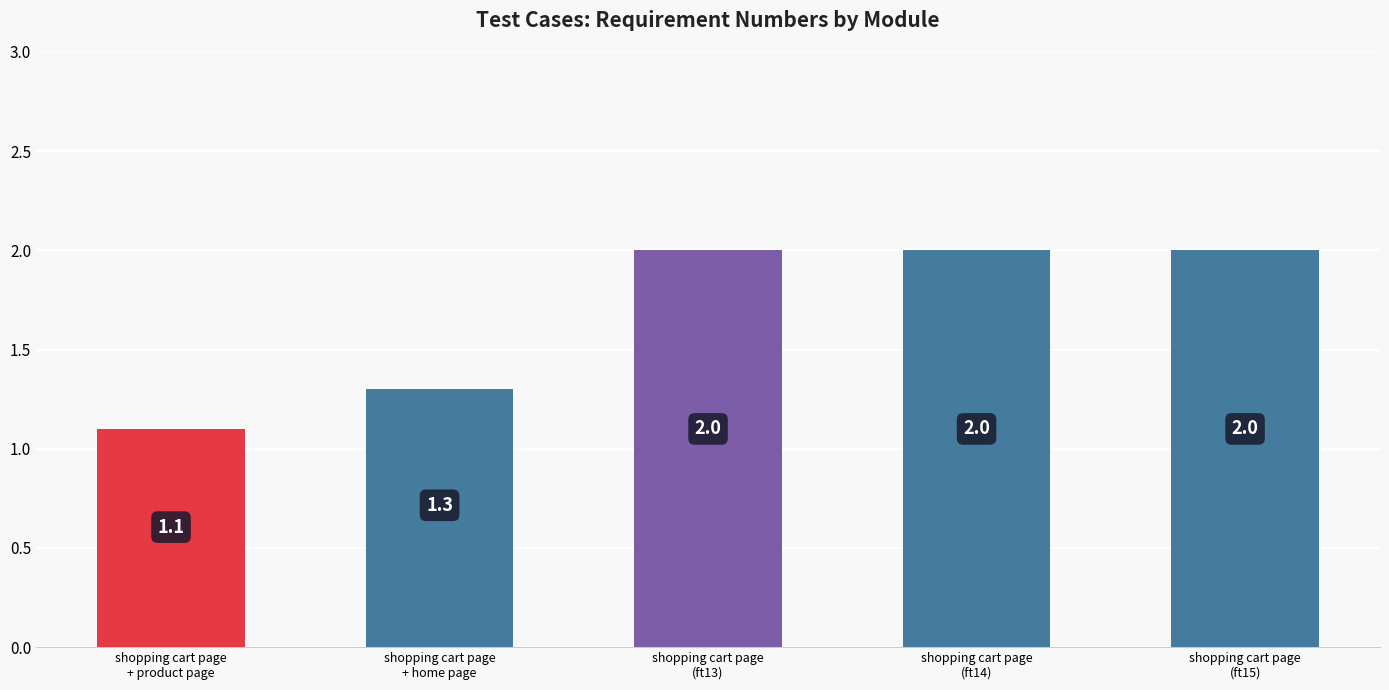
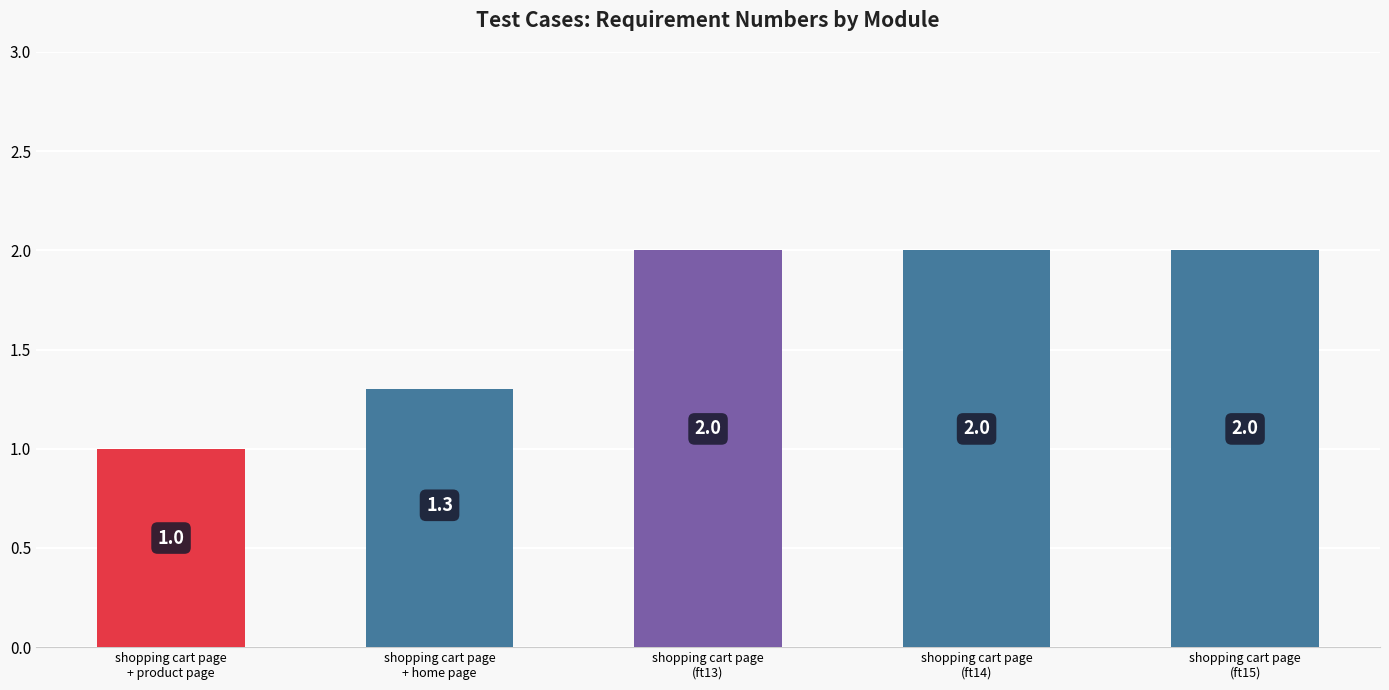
  {
-   "shopping cart page + product page": 1.1
+   "shopping cart page + product page": 1.0
  }
